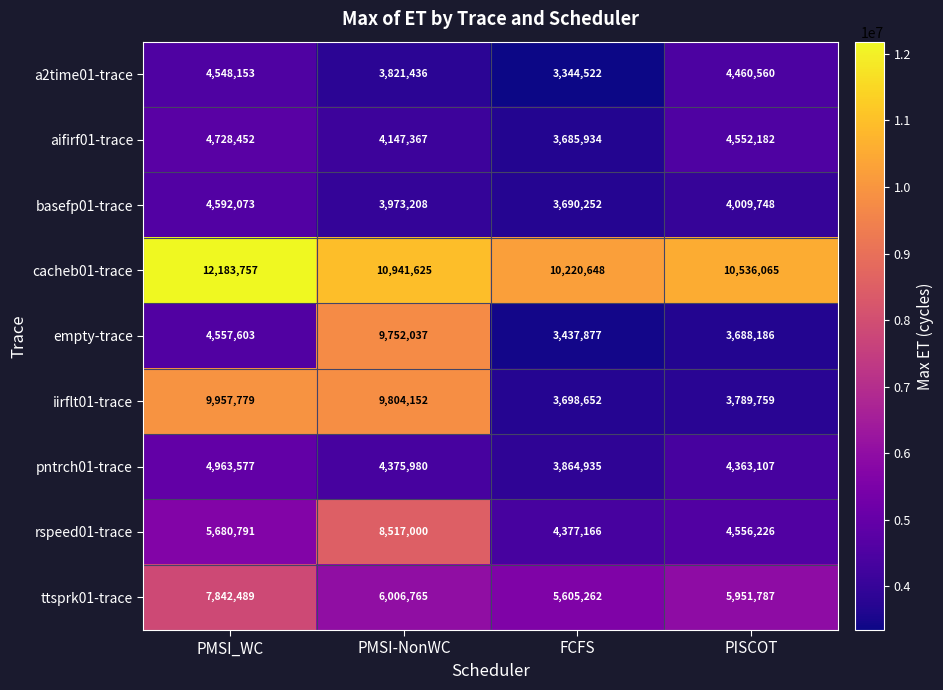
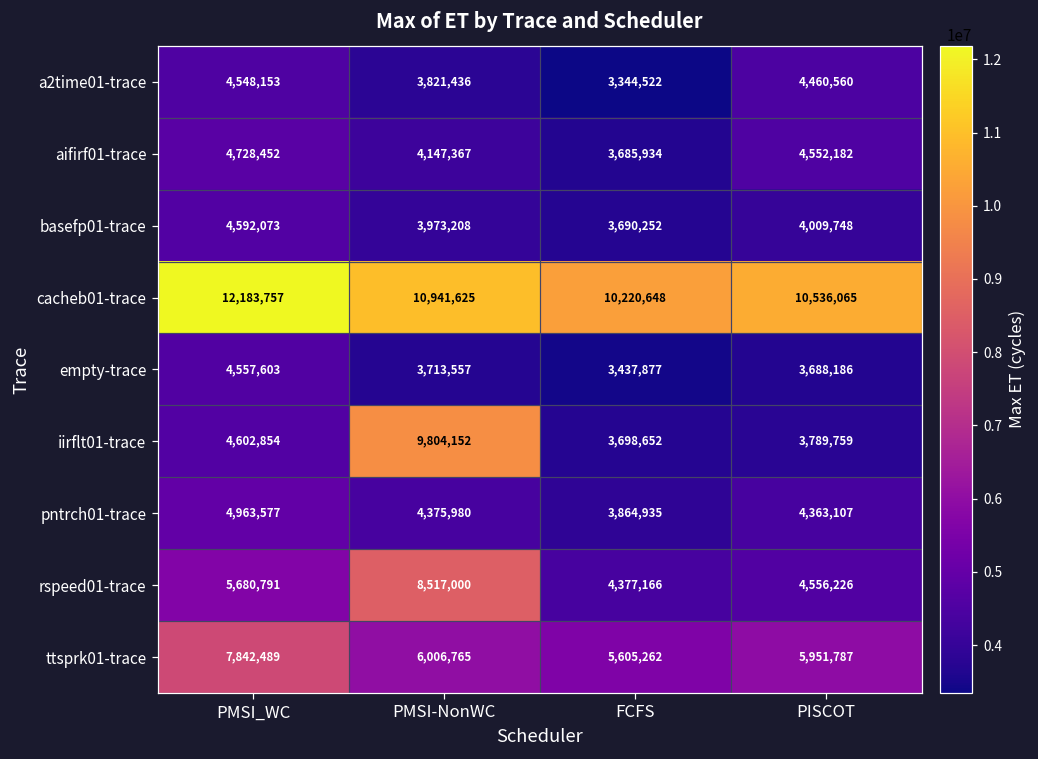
  {
    "a2time01-trace": {
      "PMSI_WC": "4,548,153",
      "PMSI-NonWC": "3,821,436",
      "FCFS": "3,344,522",
      "PISCOT": "4,460,560"
    },
    "aifirf01-trace": {
      "PMSI_WC": "4,728,452",
      "PMSI-NonWC": "4,147,367",
      "FCFS": "3,685,934",
      "PISCOT": "4,552,182"
    },
    "basefp01-trace": {
      "PMSI_WC": "4,592,073",
      "PMSI-NonWC": "3,973,208",
      "FCFS": "3,690,252",
      "PISCOT": "4,009,748"
    },
    "cacheb01-trace": {
      "PMSI_WC": "12,183,757",
      "PMSI-NonWC": "10,941,625",
      "FCFS": "10,220,648",
      "PISCOT": "10,536,065"
    },
    "empty-trace": {
      "PMSI_WC": "4,557,603",
-     "PMSI-NonWC": "9,752,037",
+     "PMSI-NonWC": "3,713,557",
      "FCFS": "3,437,877",
      "PISCOT": "3,688,186"
    },
    "iirflt01-trace": {
-     "PMSI_WC": "9,957,779",
+     "PMSI_WC": "4,602,854",
      "PMSI-NonWC": "9,804,152",
      "FCFS": "3,698,652",
      "PISCOT": "3,789,759"
    },
    "pntrch01-trace": {
      "PMSI_WC": "4,963,577",
      "PMSI-NonWC": "4,375,980",
      "FCFS": "3,864,935",
      "PISCOT": "4,363,107"
    },
    "rspeed01-trace": {
      "PMSI_WC": "5,680,791",
      "PMSI-NonWC": "8,517,000",
      "FCFS": "4,377,166",
      "PISCOT": "4,556,226"
    },
    "ttsprk01-trace": {
      "PMSI_WC": "7,842,489",
      "PMSI-NonWC": "6,006,765",
      "FCFS": "5,605,262",
      "PISCOT": "5,951,787"
    }
  }
